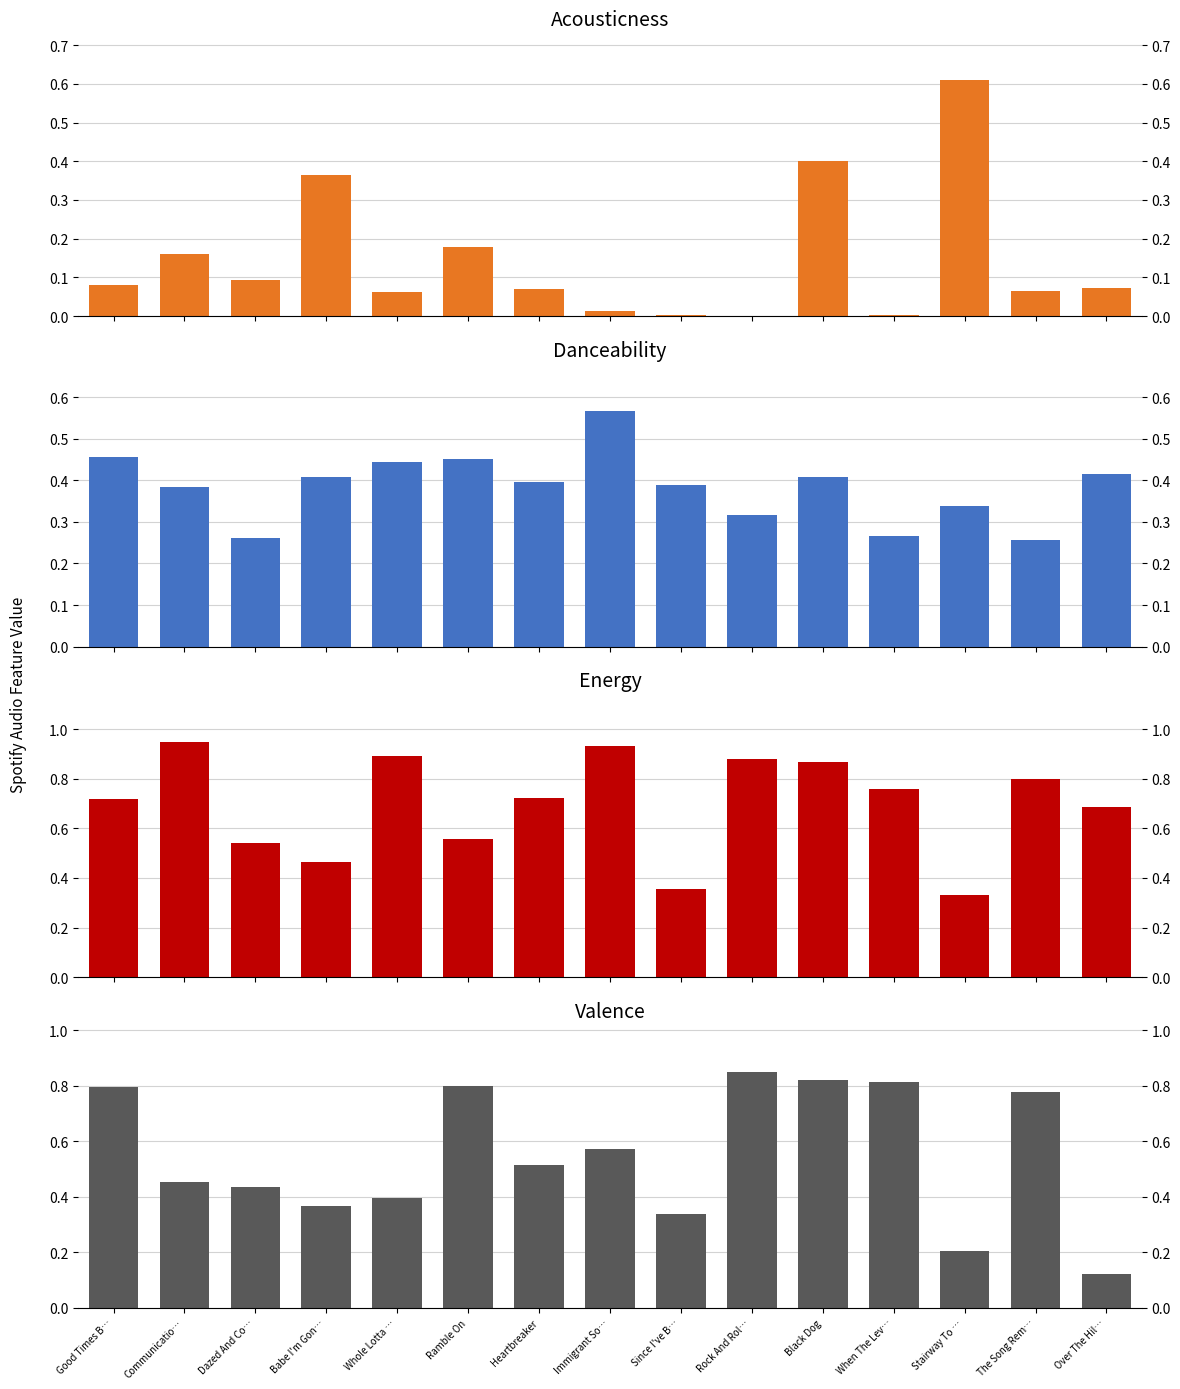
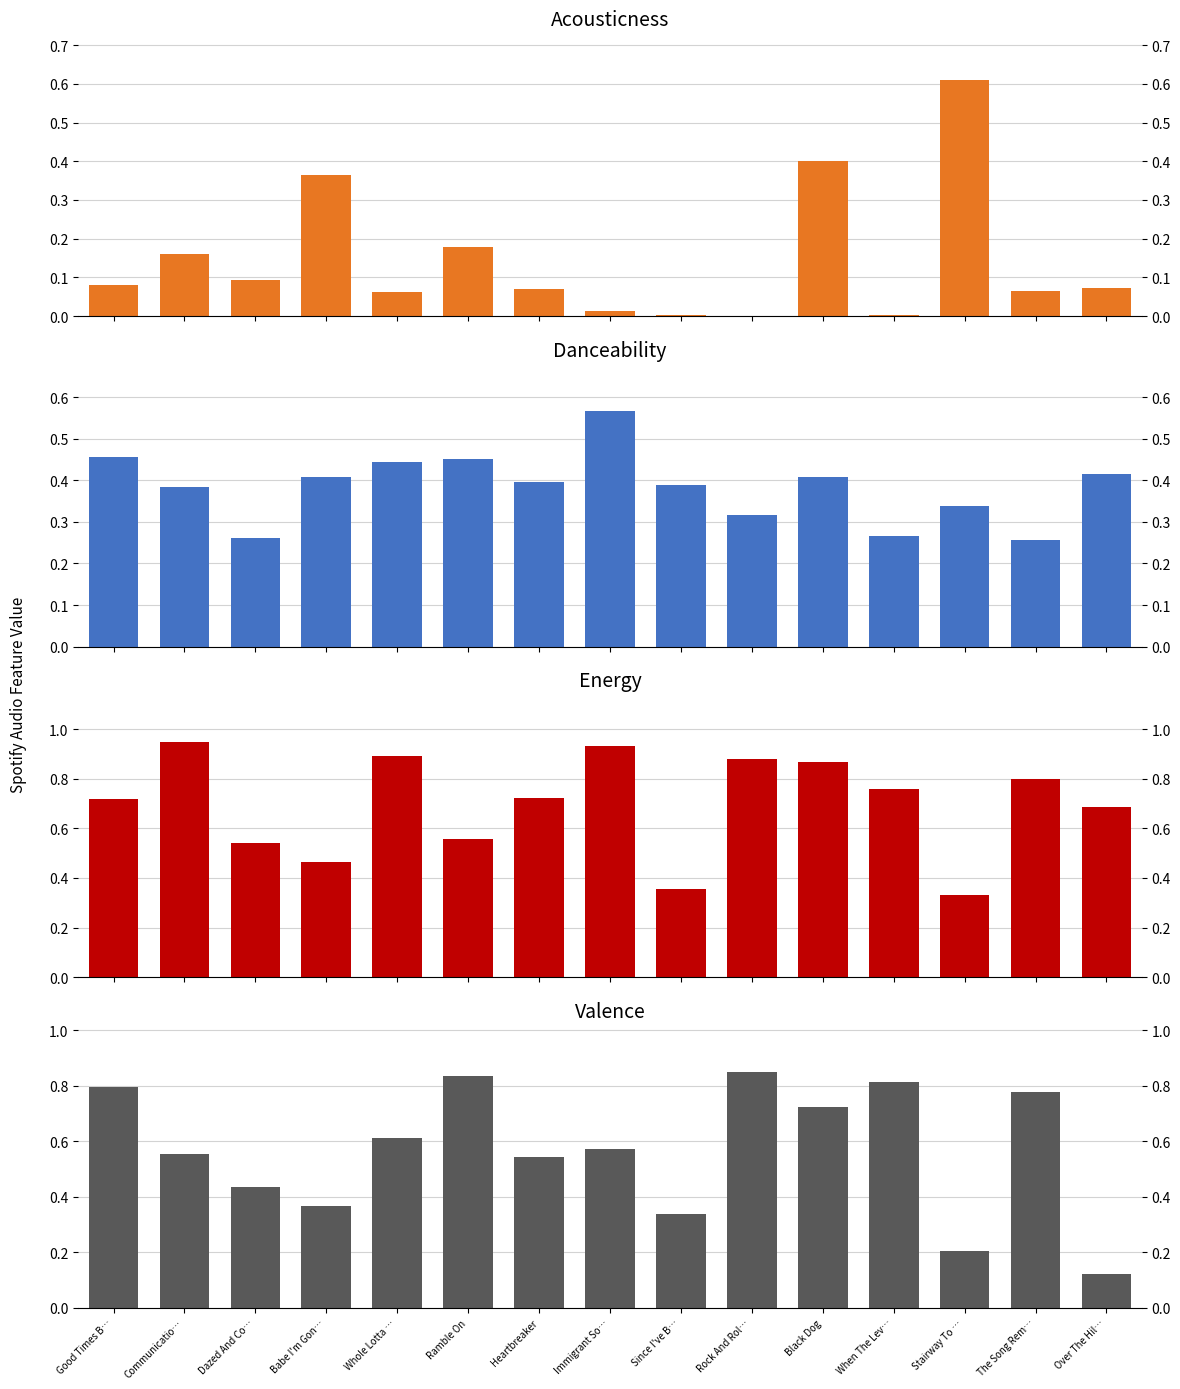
  {
    "Valence": {
      "Good Times B…": 0.79,
-     "Communicatio…": 0.45,
+     "Communicatio…": 0.56,
      "Dazed And Co…": 0.44,
      "Babe I'm Gon…": 0.37,
-     "Whole Lotta …": 0.39,
-     "Ramble On": 0.80,
-     "Heartbreaker": 0.51,
+     "Whole Lotta …": 0.61,
+     "Ramble On": 0.83,
+     "Heartbreaker": 0.54,
      "Immigrant So…": 0.57,
      "Since I've B…": 0.34,
      "Rock And Rol…": 0.85,
-     "Black Dog": 0.82,
+     "Black Dog": 0.72,
      "When The Lev…": 0.81,
      "Stairway To …": 0.20,
      "The Song Rem…": 0.78,
      "Over The Hil…": 0.12
    }
  }
